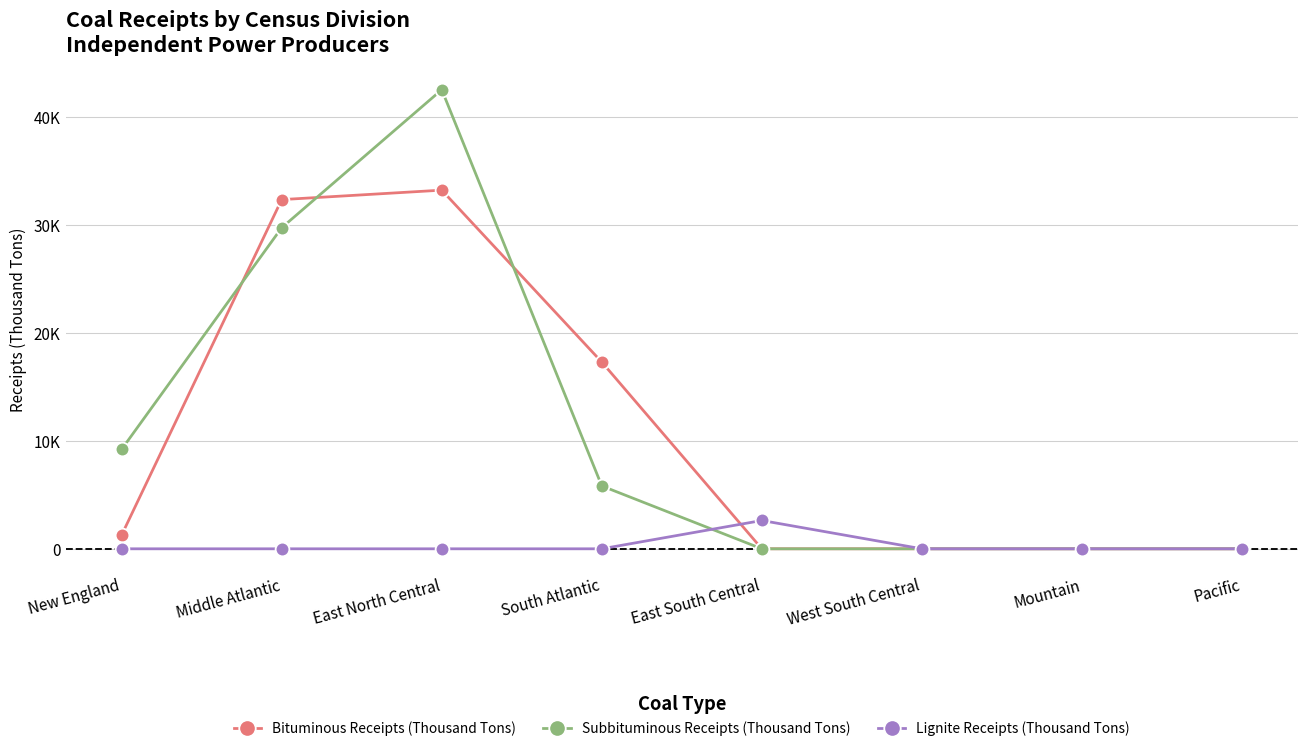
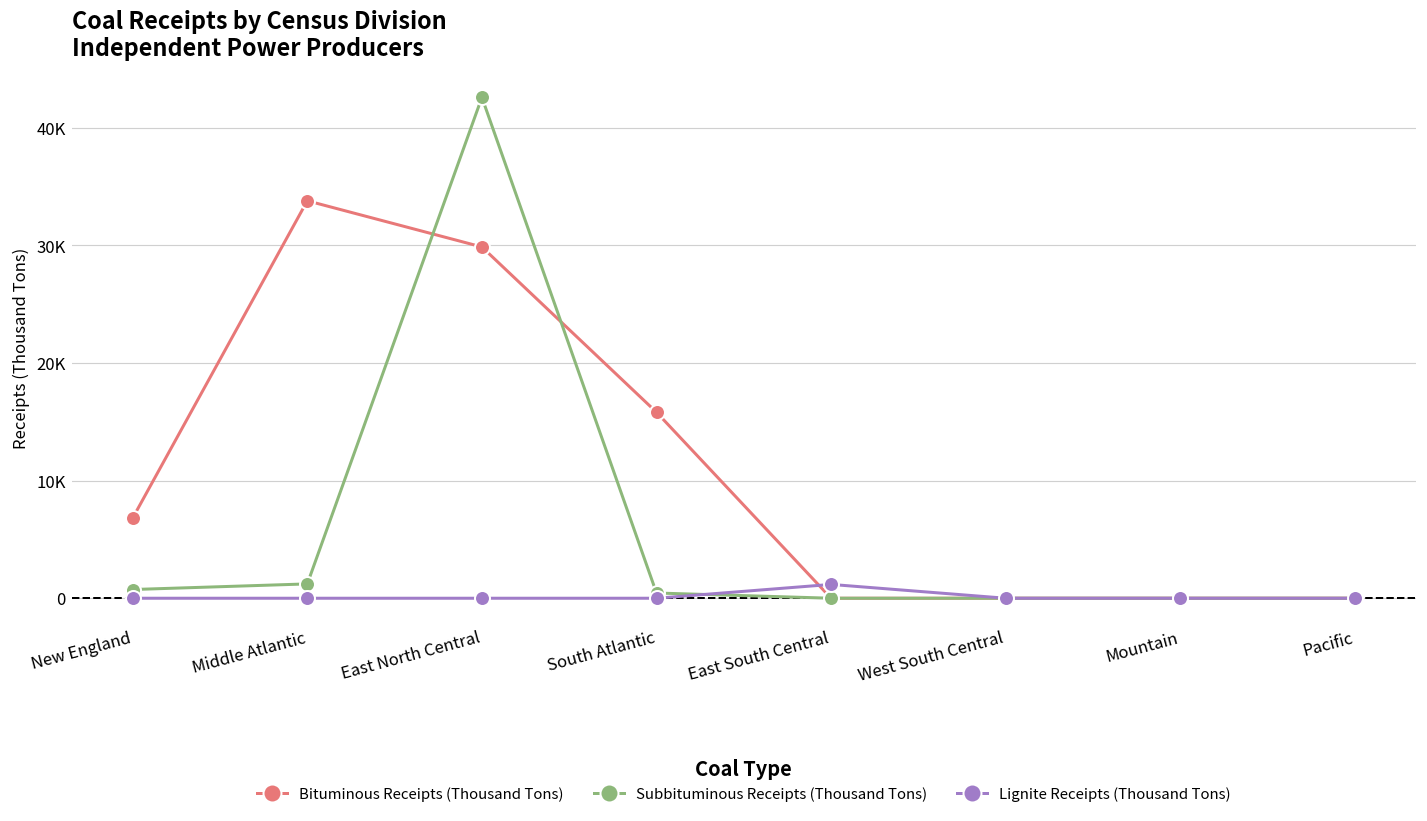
  {
    "Bituminous Receipts (Thousand Tons)": {
-     "New England": 1000,
-     "Middle Atlantic": 32000,
-     "East North Central": 33000,
-     "South Atlantic": 17000
+     "New England": 7000,
+     "Middle Atlantic": 34000,
+     "East North Central": 30000,
+     "South Atlantic": 16000
    },
    "Subbituminous Receipts (Thousand Tons)": {
-     "New England": 9000,
-     "Middle Atlantic": 30000,
+     "New England": 1000,
+     "Middle Atlantic": 1000,
      "East North Central": 43000,
-     "South Atlantic": 6000
+     "South Atlantic": 0
    },
    "Lignite Receipts (Thousand Tons)": {
      "New England": 0,
      "Middle Atlantic": 0,
      "East North Central": 0,
      "South Atlantic": 0,
-     "East South Central": 3000
+     "East South Central": 1000
    }
  }
